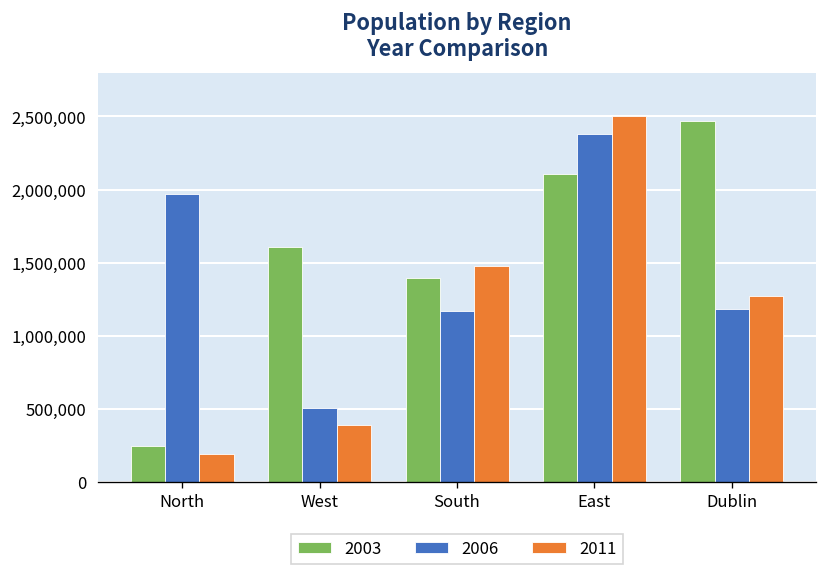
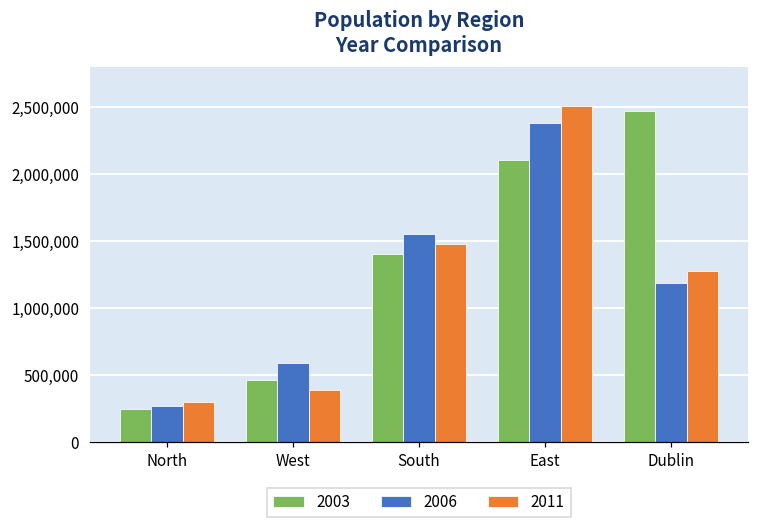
  {
    "2003": {
      "North": "250,000",
-     "West": "1,610,000",
+     "West": "460,000",
      "South": "1,400,000",
      "East": "2,110,000",
      "Dublin": "2,470,000"
    },
    "2006": {
-     "North": "1,970,000",
-     "West": "500,000",
-     "South": "1,170,000",
+     "North": "270,000",
+     "West": "590,000",
+     "South": "1,550,000",
      "East": "2,380,000",
      "Dublin": "1,190,000"
    },
    "2011": {
-     "North": "190,000",
+     "North": "290,000",
      "West": "390,000",
      "South": "1,470,000",
      "East": "2,500,000",
      "Dublin": "1,270,000"
    }
  }
